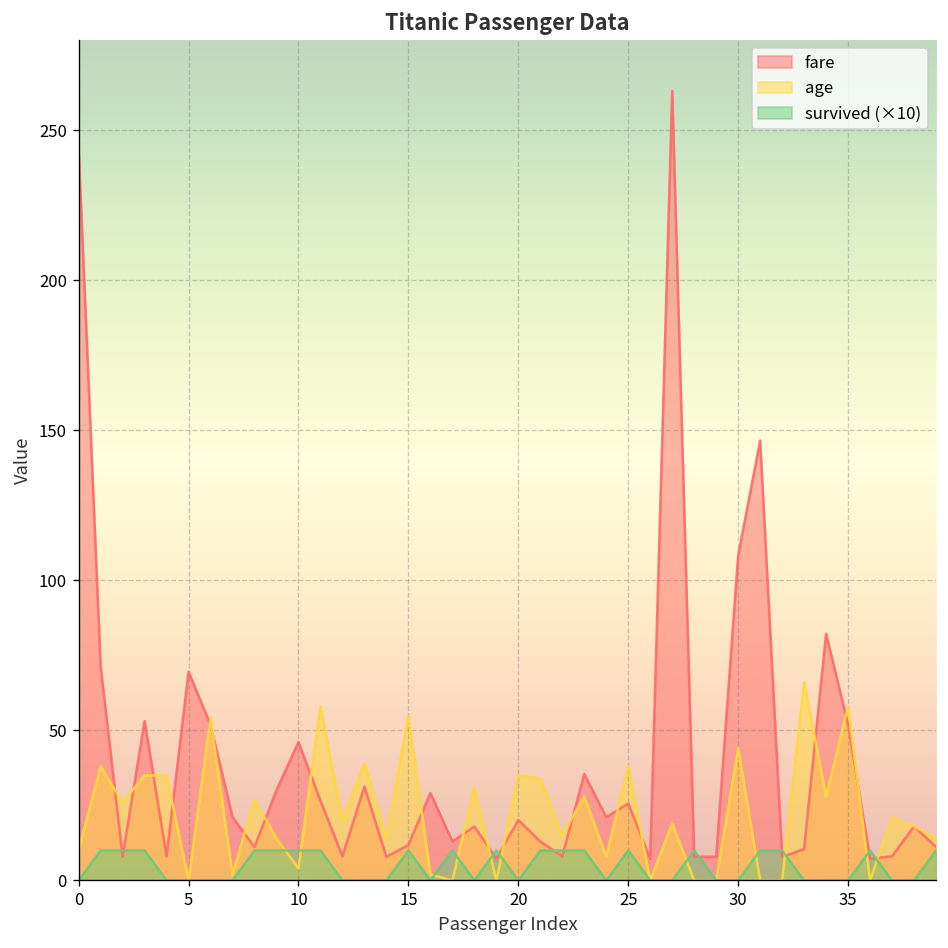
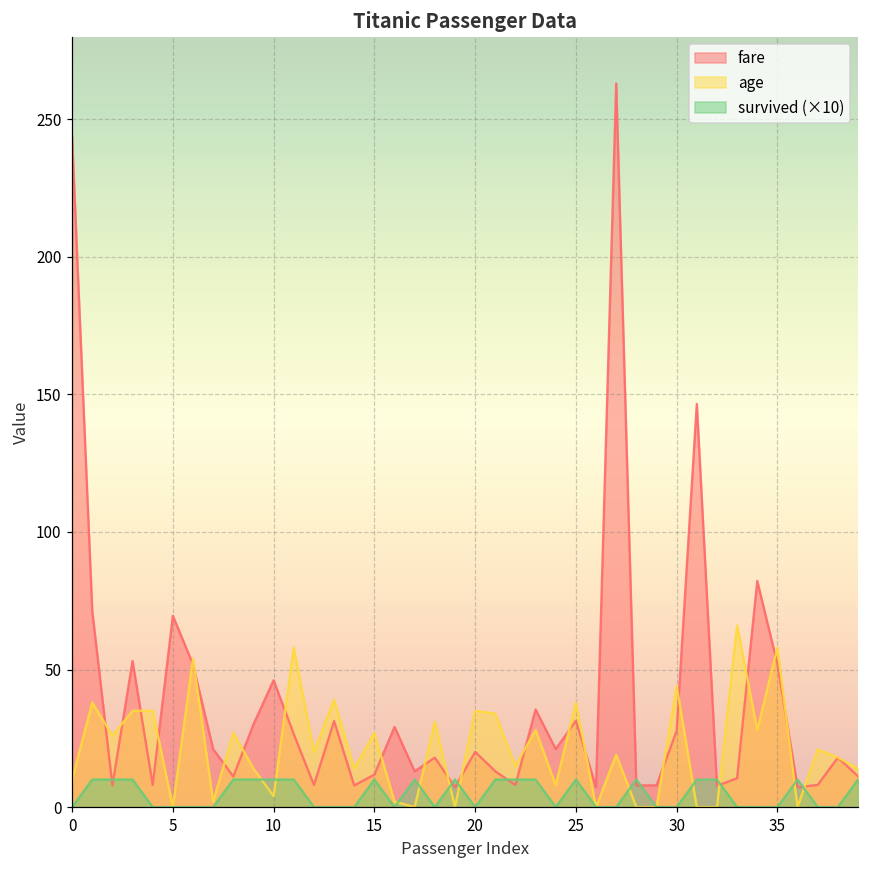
  {
    "fare": {
      "0": 244,
      "5": 70,
      "10": 46,
      "15": 12,
      "20": 20,
-     "25": 26,
-     "30": 108,
+     "25": 31,
+     "30": 28,
      "35": 52
    },
    "age": {
      "0": 10,
      "10": 4,
-     "15": 55,
+     "15": 27,
      "20": 35,
      "25": 38,
      "30": 44,
      "35": 58
    },
    "survived (×10)": {
      "0": 0,
      "10": 10,
      "15": 10,
      "20": 0,
      "25": 10,
      "30": 0,
      "35": 0
    }
  }
